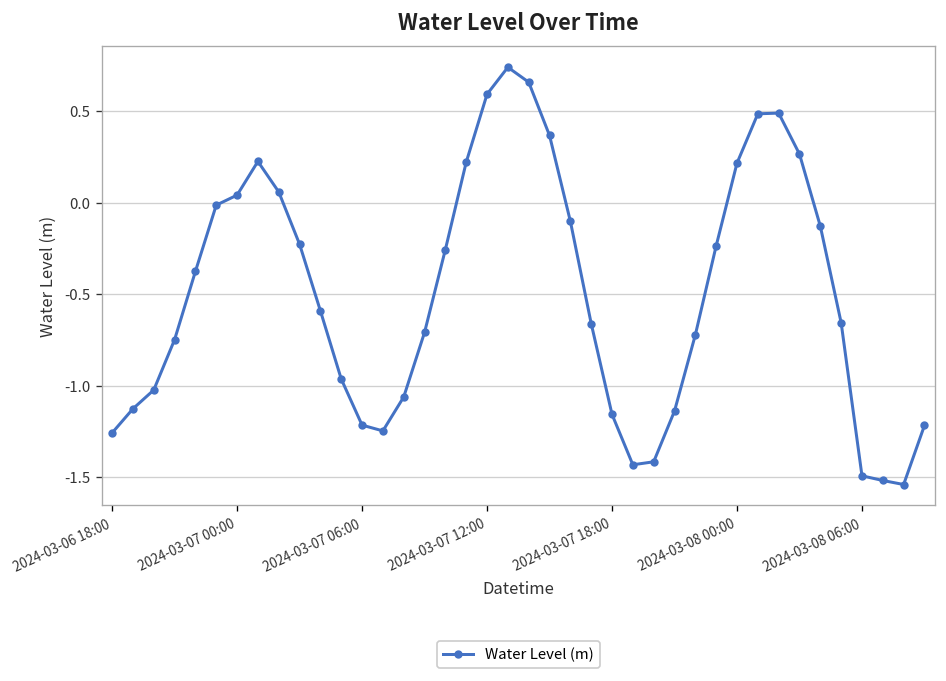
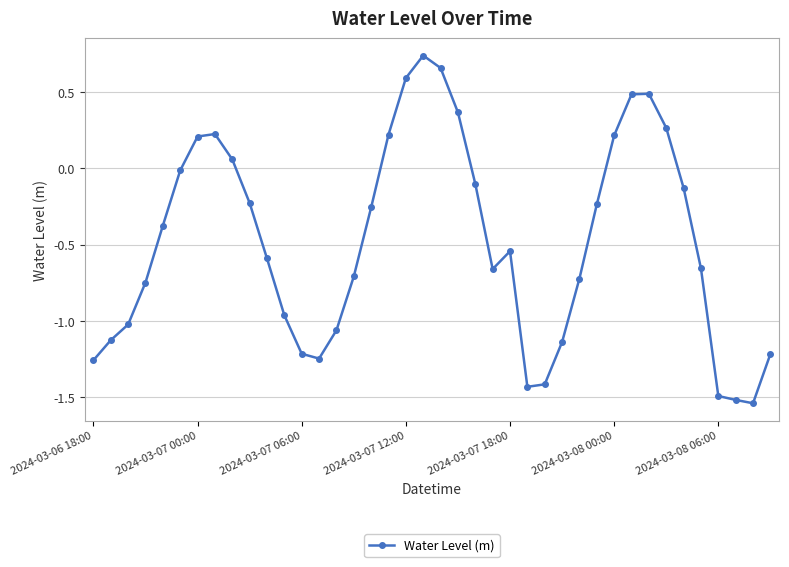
  {
    "2024-03-06 18:00": -1.26,
-   "2024-03-07 00:00": 0.04,
+   "2024-03-07 00:00": 0.21,
    "2024-03-07 06:00": -1.21,
    "2024-03-07 12:00": 0.59,
-   "2024-03-07 18:00": -1.16,
+   "2024-03-07 18:00": -0.54,
    "2024-03-08 00:00": 0.22,
    "2024-03-08 06:00": -1.49
  }
